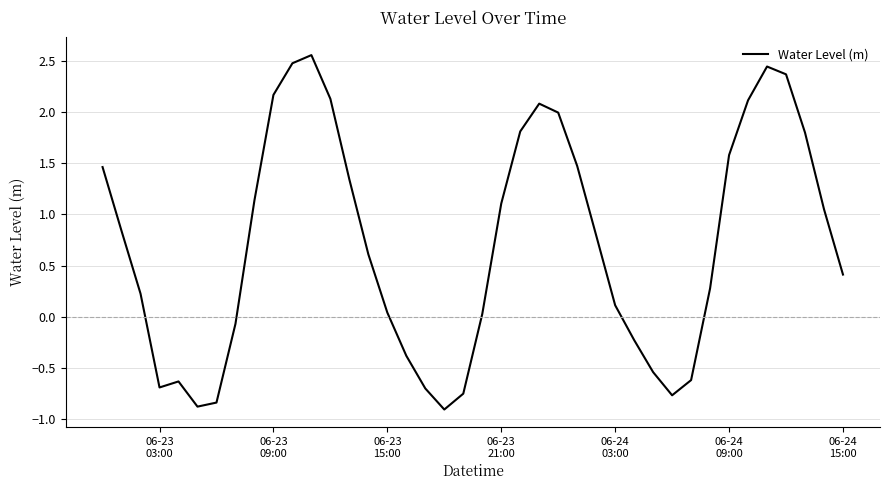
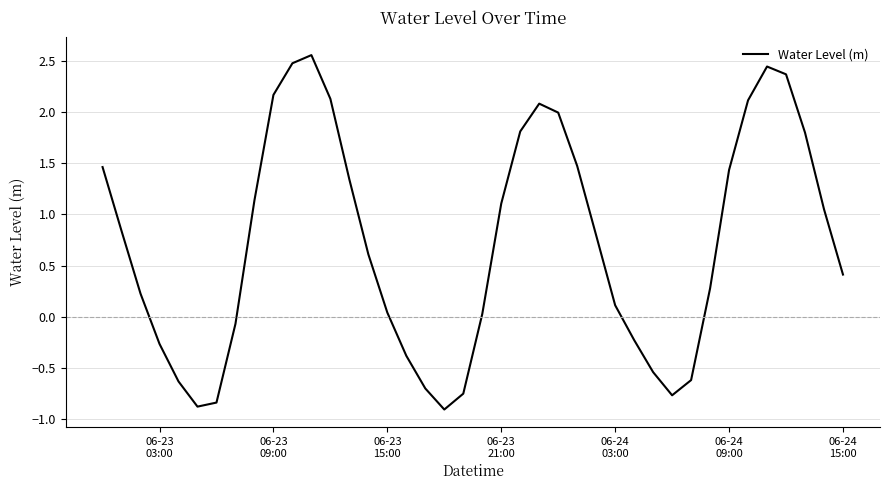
  {
-   "06-23 03:00": -0.69,
+   "06-23 03:00": -0.26,
    "06-23 09:00": 2.17,
    "06-23 15:00": 0.04,
    "06-23 21:00": 1.11,
    "06-24 03:00": 0.11,
-   "06-24 09:00": 1.58,
+   "06-24 09:00": 1.43,
    "06-24 15:00": 0.41
  }
